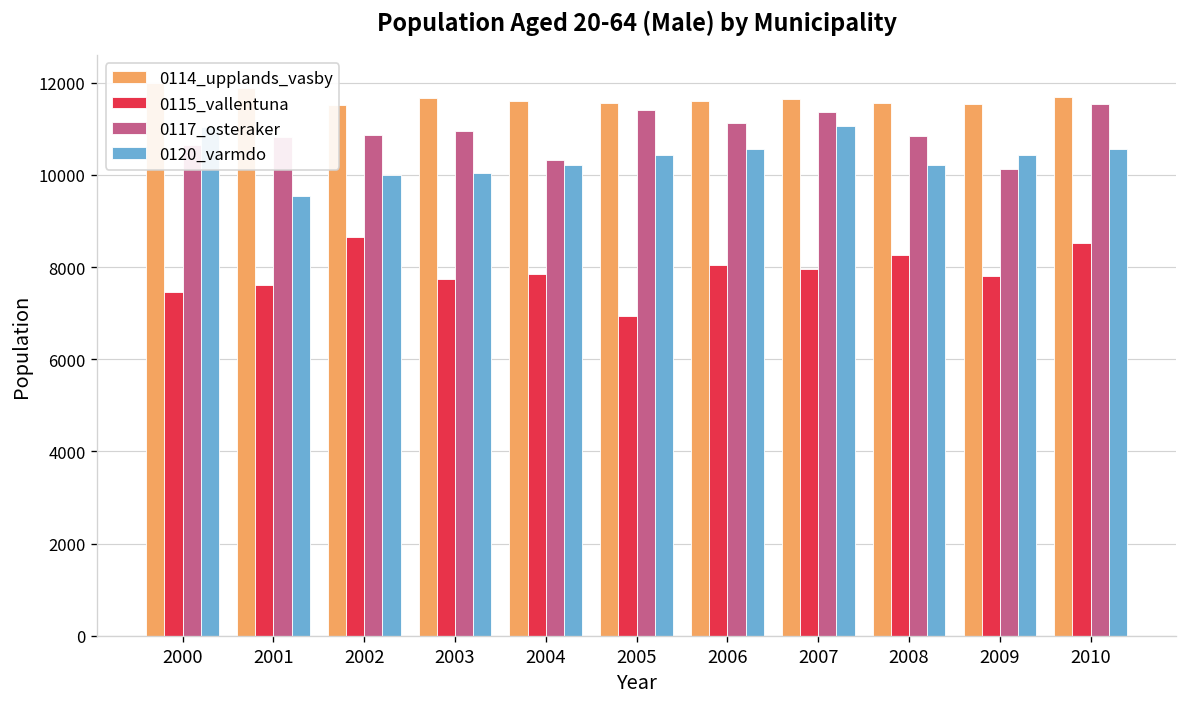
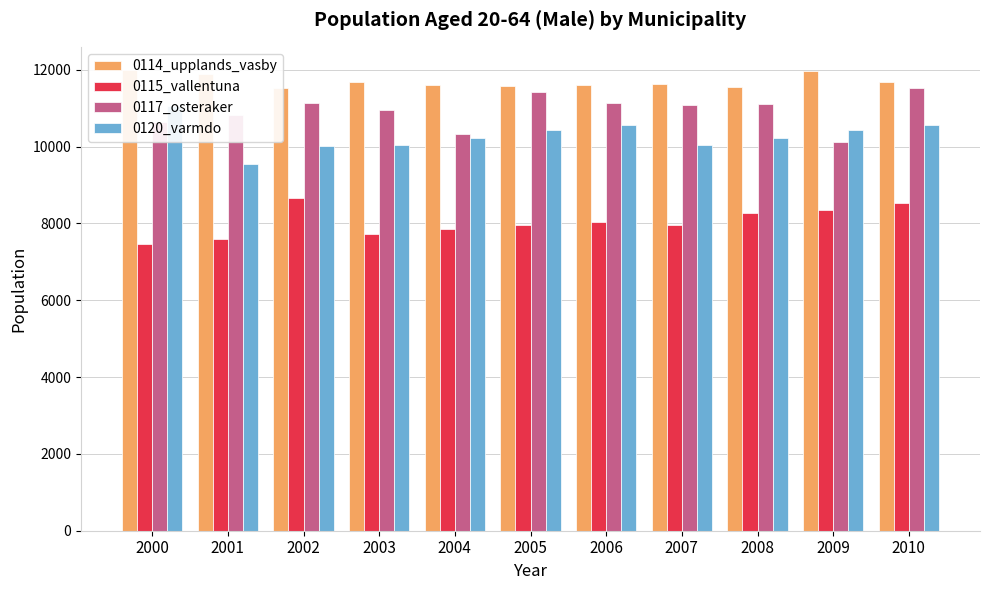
  {
    "0114_upplands_vasby": {
      "2003": 11700,
      "2004": 11600,
      "2005": 11600,
      "2006": 11600,
      "2007": 11600,
      "2008": 11600,
-     "2009": 11500,
+     "2009": 12000,
      "2010": 11700
    },
    "0115_vallentuna": {
      "2000": 7500,
      "2001": 7600,
      "2002": 8600,
      "2003": 7700,
      "2004": 7900,
-     "2005": 6900,
+     "2005": 8000,
      "2006": 8000,
      "2007": 8000,
      "2008": 8300,
-     "2009": 7800,
+     "2009": 8400,
      "2010": 8500
    },
    "0117_osteraker": {
-     "2002": 10900,
+     "2002": 11100,
      "2003": 11000,
      "2004": 10300,
      "2005": 11400,
      "2006": 11100,
-     "2007": 11400,
-     "2008": 10800,
+     "2007": 11100,
+     "2008": 11100,
      "2009": 10100,
      "2010": 11500
    },
    "0120_varmdo": {
      "2001": 9500,
      "2002": 10000,
      "2003": 10000,
      "2004": 10200,
      "2005": 10400,
      "2006": 10600,
-     "2007": 11100,
+     "2007": 10000,
      "2008": 10200,
      "2009": 10400,
      "2010": 10600
    }
  }
